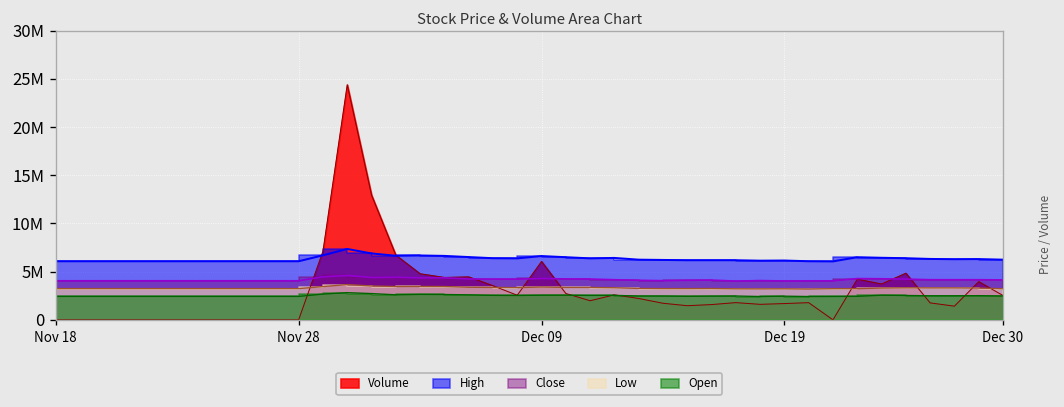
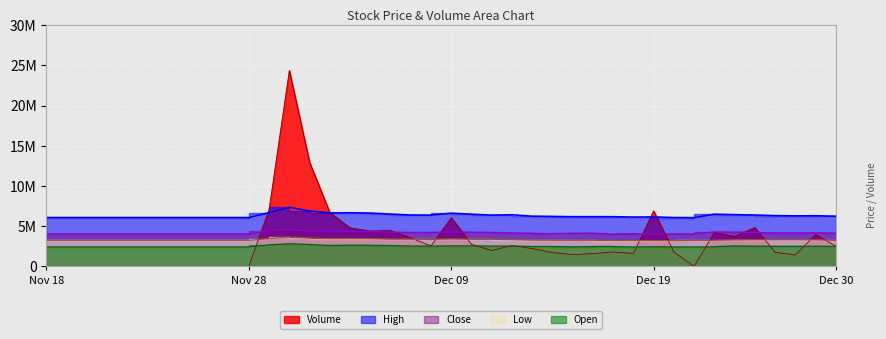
  {
    "Volume": {
      "Nov 18": 0,
      "Nov 28": 0,
      "Dec 09": 6000000,
-     "Dec 19": 2000000
+     "Dec 19": 7000000
    }
  }
